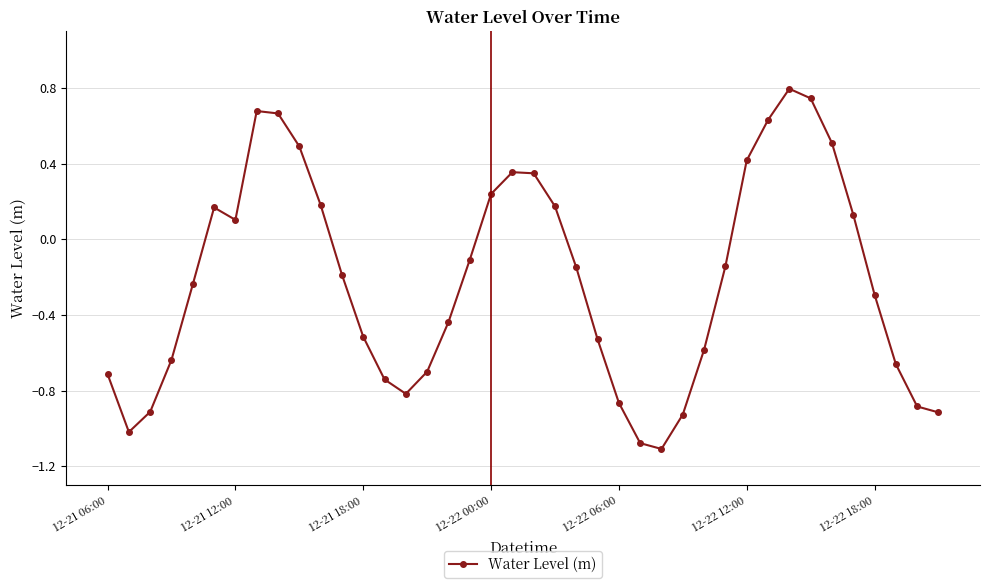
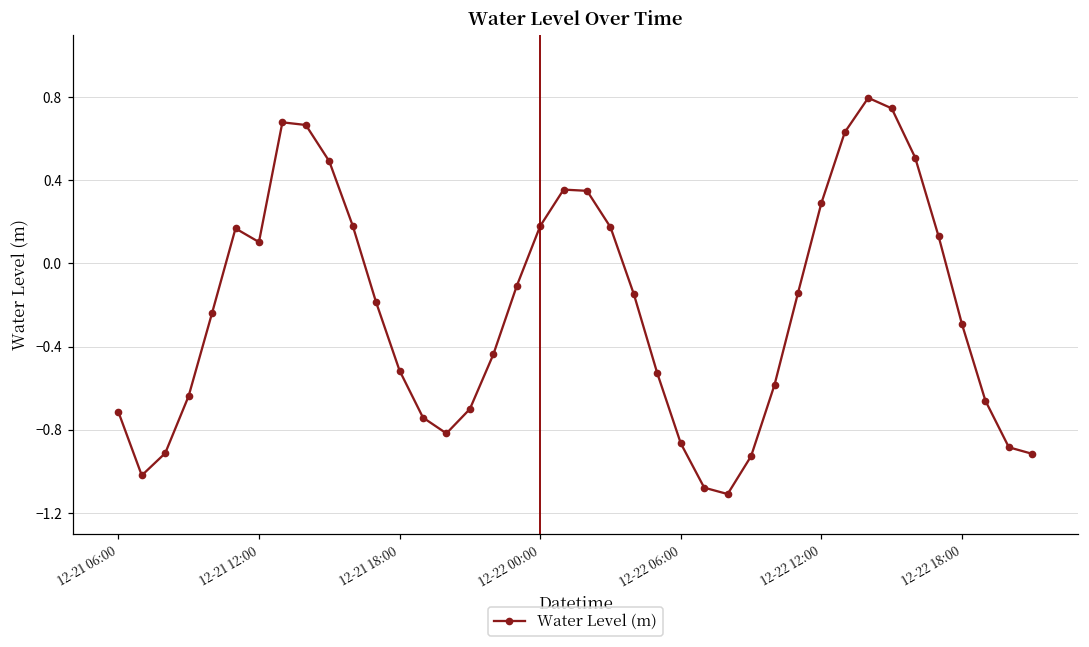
  {
    "12-21 06:00": -0.71,
    "12-21 12:00": 0.10,
    "12-21 18:00": -0.52,
-   "12-22 00:00": 0.24,
+   "12-22 00:00": 0.18,
    "12-22 06:00": -0.87,
-   "12-22 12:00": 0.42,
+   "12-22 12:00": 0.29,
    "12-22 18:00": -0.29
  }
